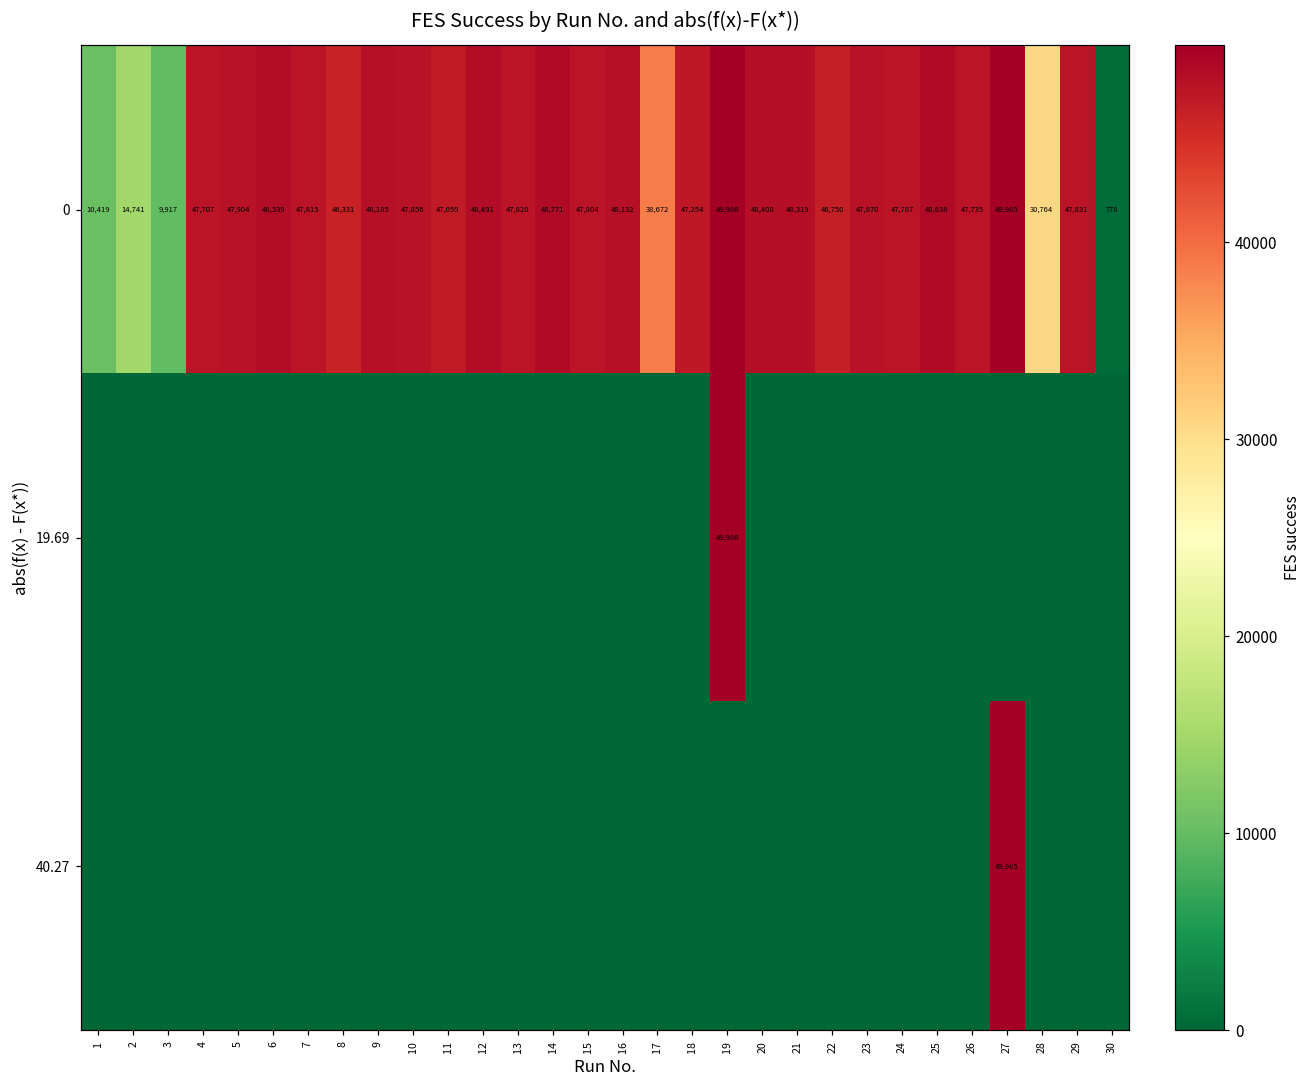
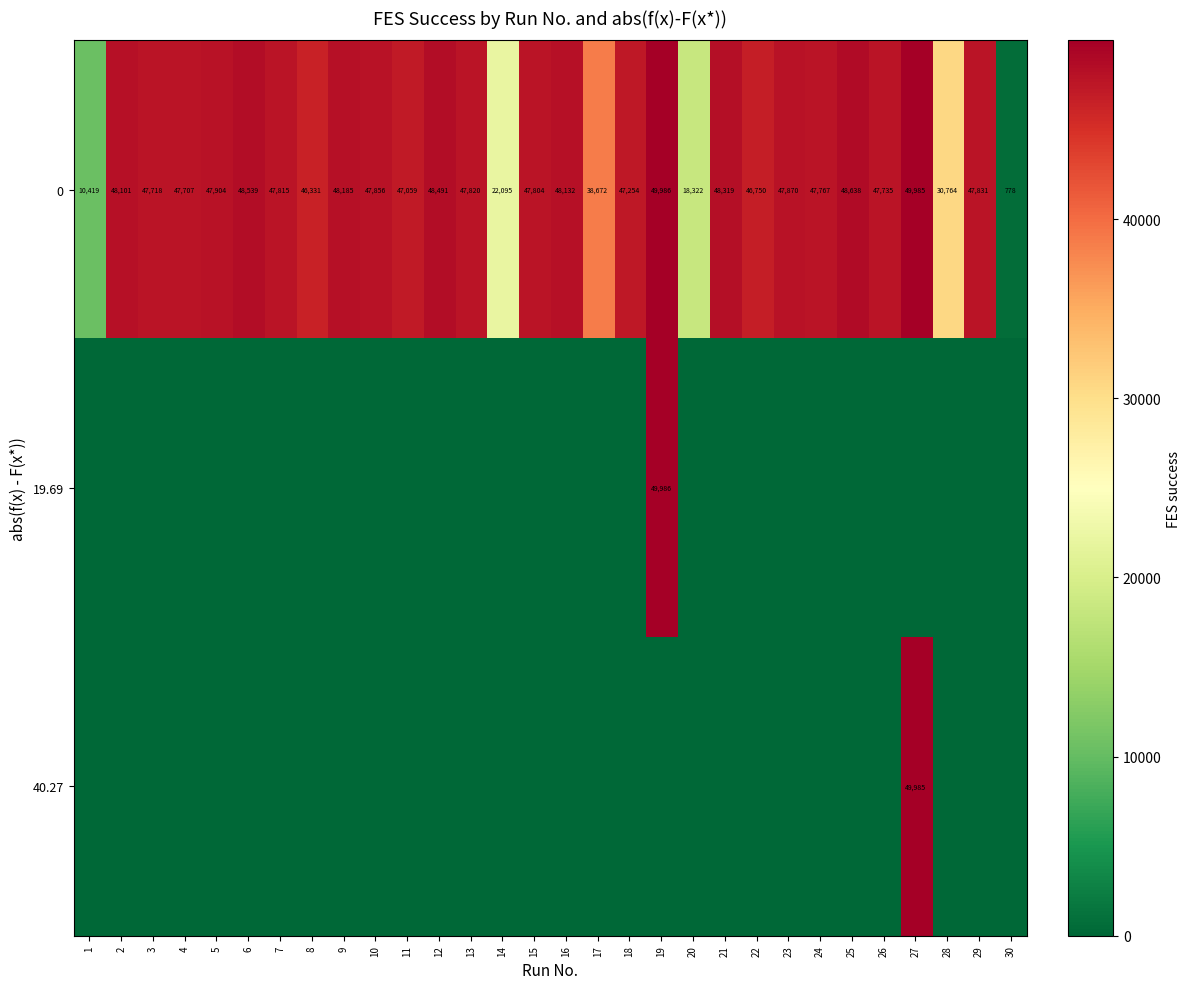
  {
    "0": {
      "1": "10,419",
-     "2": "14,741",
-     "3": "9,917",
+     "2": "48,101",
+     "3": "47,718",
      "4": "47,707",
      "5": "47,904",
      "6": "48,539",
      "7": "47,815",
      "8": "46,331",
      "9": "48,185",
      "10": "47,856",
      "11": "47,059",
      "12": "48,491",
      "13": "47,820",
-     "14": "48,771",
+     "14": "22,095",
      "15": "47,804",
      "16": "48,132",
      "17": "38,672",
      "18": "47,254",
      "19": "49,986",
-     "20": "48,408",
+     "20": "18,322",
      "21": "48,319",
      "22": "46,750",
      "23": "47,870",
      "24": "47,767",
      "25": "48,638",
      "26": "47,735",
      "27": "49,985",
      "28": "30,764",
      "29": "47,831",
      "30": "778"
    },
    "19.69": {
      "19": "49,986"
    },
    "40.27": {
      "27": "49,985"
    }
  }
